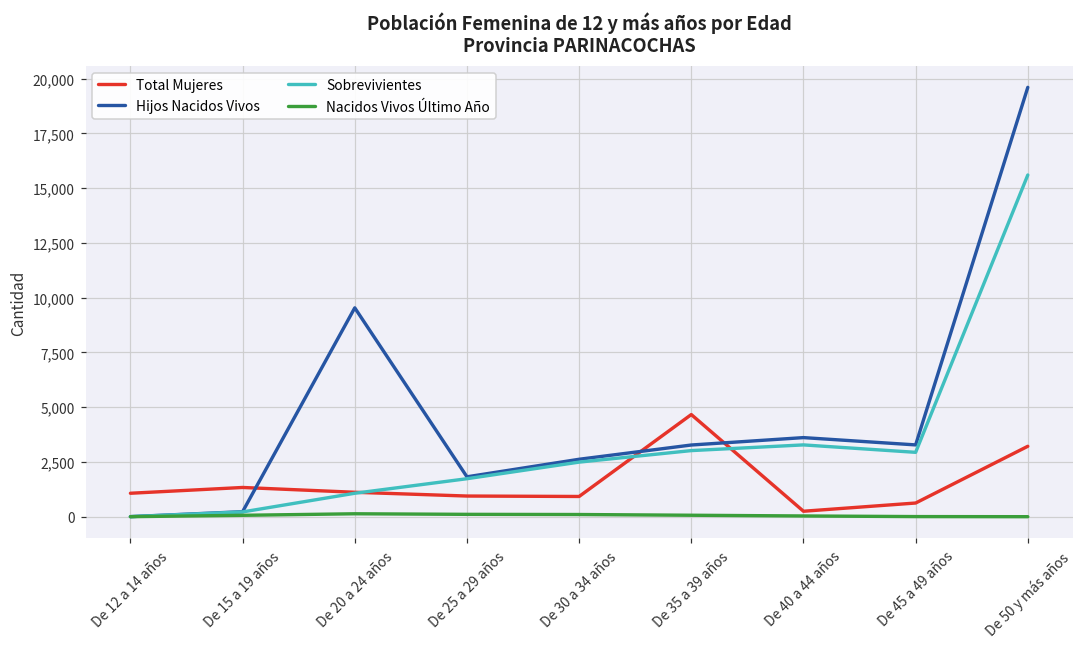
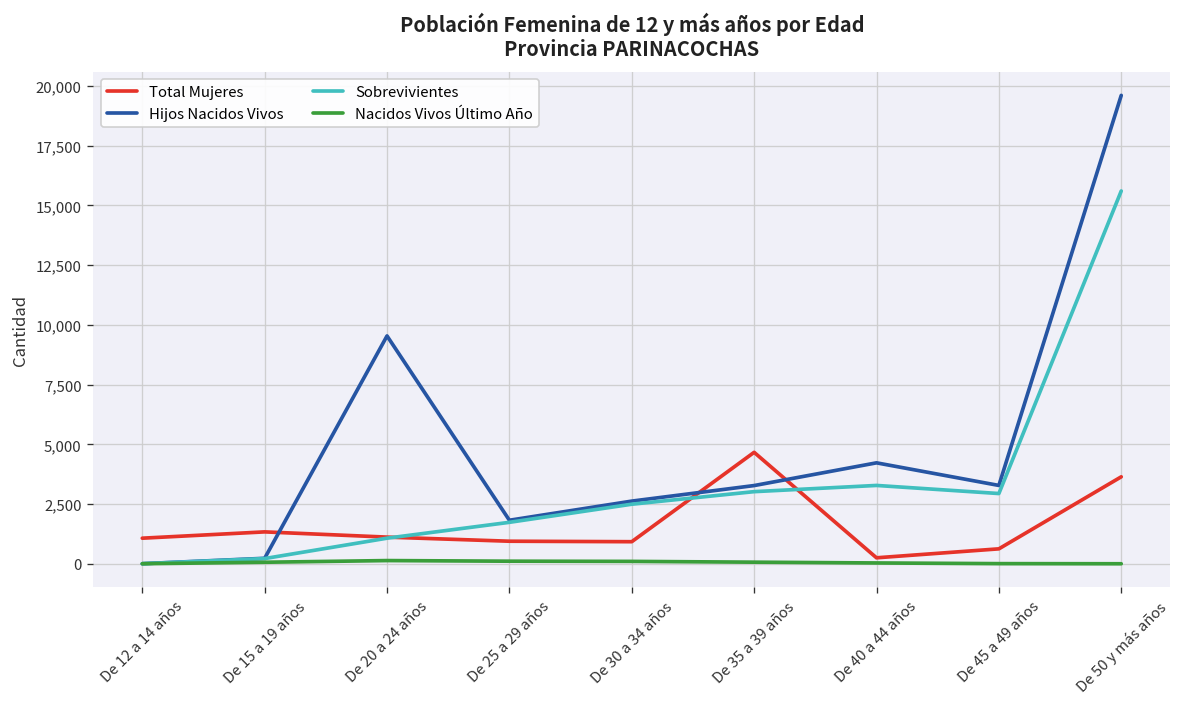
  {
    "Total Mujeres": {
      "De 12 a 14 años": "1,100",
      "De 15 a 19 años": "1,300",
      "De 25 a 29 años": "900",
      "De 30 a 34 años": "900",
      "De 35 a 39 años": "4,700",
      "De 40 a 44 años": "200",
      "De 45 a 49 años": "600",
-     "De 50 y más años": "3,200"
+     "De 50 y más años": "3,600"
    },
    "Hijos Nacidos Vivos": {
      "De 20 a 24 años": "9,500",
      "De 30 a 34 años": "2,600",
      "De 35 a 39 años": "3,300",
-     "De 40 a 44 años": "3,600",
+     "De 40 a 44 años": "4,200",
      "De 45 a 49 años": "3,300",
      "De 50 y más años": "19,600"
    },
    "Sobrevivientes": {
      "De 30 a 34 años": "2,500",
      "De 35 a 39 años": "3,000",
      "De 40 a 44 años": "3,300",
      "De 45 a 49 años": "2,900",
      "De 50 y más años": "15,600"
    },
    "Nacidos Vivos Último Año": {
      "De 15 a 19 años": "100",
      "De 20 a 24 años": "100",
      "De 25 a 29 años": "100",
      "De 30 a 34 años": "100",
      "De 35 a 39 años": "100",
      "De 40 a 44 años": "0",
      "De 45 a 49 años": "0",
      "De 50 y más años": "0"
    }
  }
